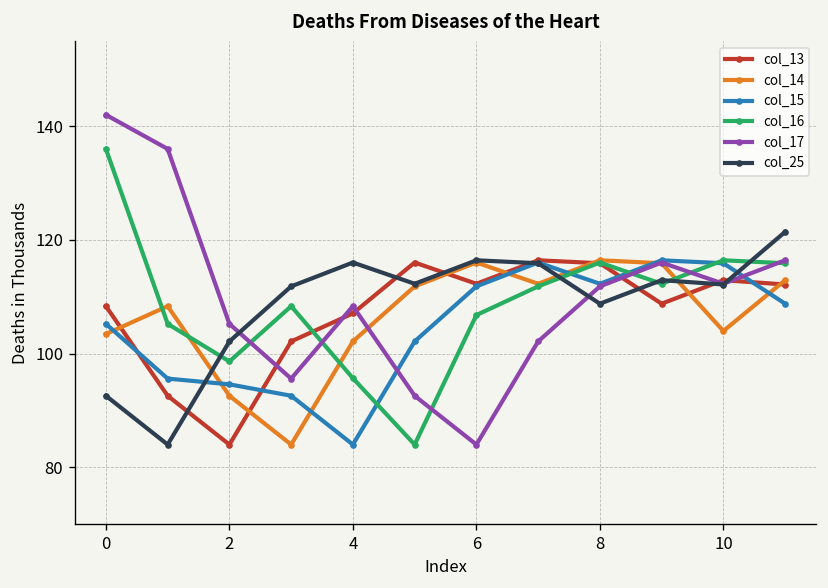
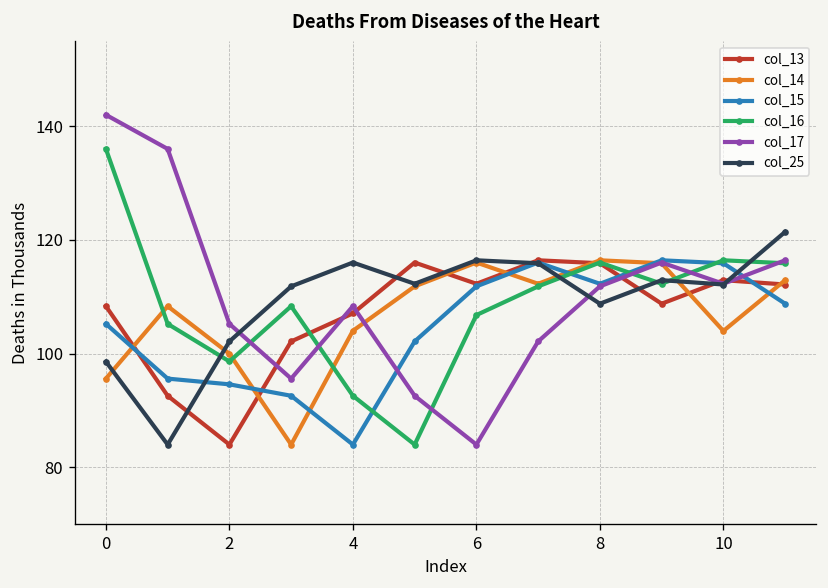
  {
    "col_13": {
      "0": 108,
      "2": 84,
      "4": 107,
      "10": 113
    },
    "col_14": {
-     "0": 103,
-     "2": 93,
-     "4": 102,
+     "0": 96,
+     "2": 100,
+     "4": 104,
      "10": 104
    },
    "col_15": {
      "0": 105,
      "2": 95,
      "4": 84
    },
    "col_16": {
      "0": 136,
      "2": 99,
-     "4": 96,
+     "4": 93,
      "6": 107
    },
    "col_17": {
      "0": 142,
      "2": 105,
      "4": 108,
      "6": 84
    },
    "col_25": {
-     "0": 93,
+     "0": 99,
      "2": 102,
      "4": 116,
      "8": 109
    }
  }
